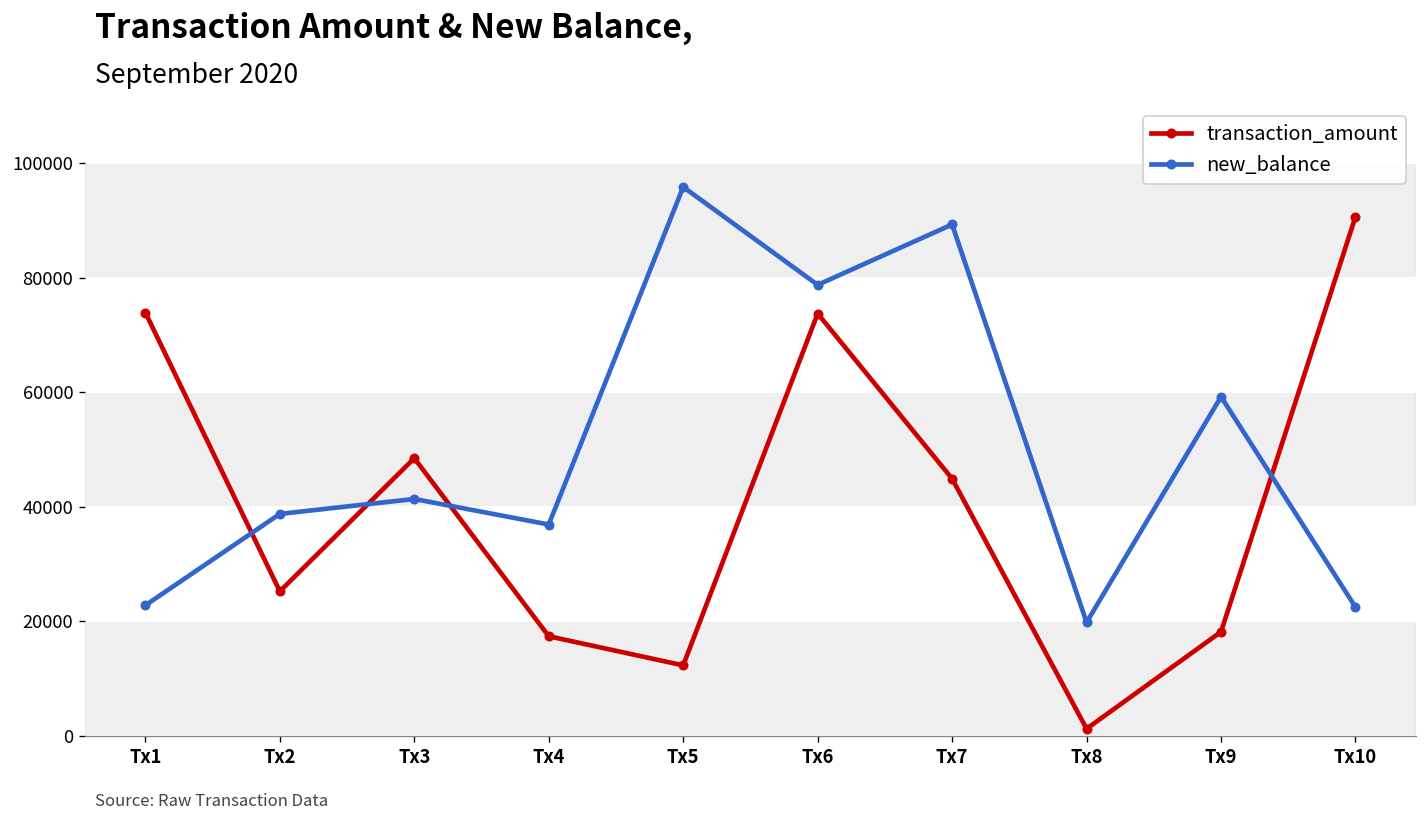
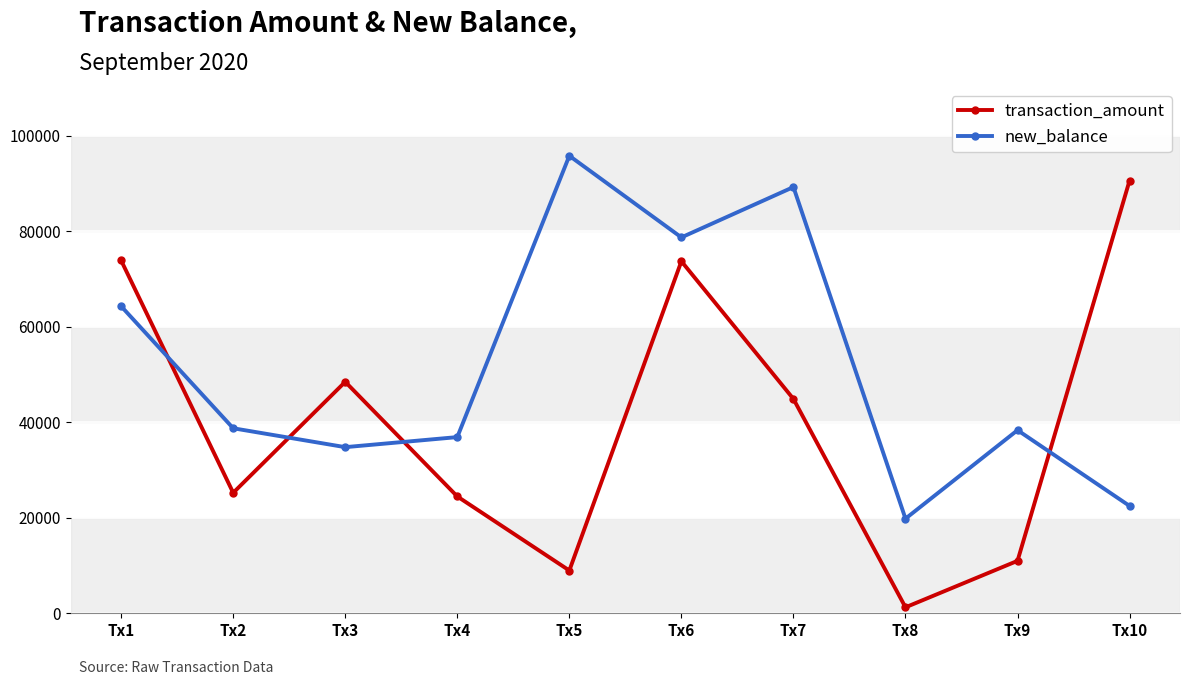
  {
    "transaction_amount": {
      "Tx1": 74000,
      "Tx2": 25000,
      "Tx3": 48000,
-     "Tx4": 17000,
-     "Tx5": 12000,
+     "Tx4": 24000,
+     "Tx5": 9000,
      "Tx6": 74000,
      "Tx7": 45000,
      "Tx8": 1000,
-     "Tx9": 18000,
+     "Tx9": 11000,
      "Tx10": 91000
    },
    "new_balance": {
-     "Tx1": 23000,
+     "Tx1": 64000,
      "Tx2": 39000,
-     "Tx3": 41000,
+     "Tx3": 35000,
      "Tx4": 37000,
      "Tx5": 96000,
      "Tx6": 79000,
      "Tx7": 89000,
      "Tx8": 20000,
-     "Tx9": 59000,
+     "Tx9": 38000,
      "Tx10": 22000
    }
  }
